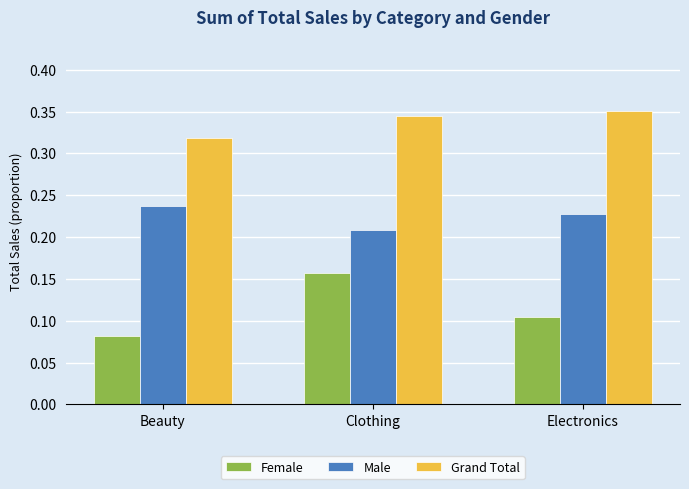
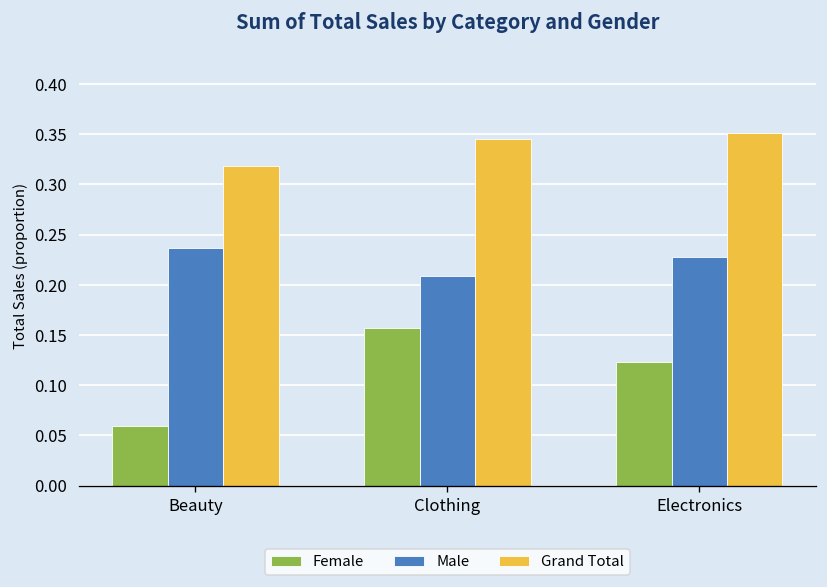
  {
    "Female": {
-     "Beauty": 0.08,
+     "Beauty": 0.06,
      "Clothing": 0.16,
-     "Electronics": 0.10
+     "Electronics": 0.12
    },
    "Male": {
      "Beauty": 0.24,
      "Clothing": 0.21,
      "Electronics": 0.23
    },
    "Grand Total": {
      "Beauty": 0.32,
      "Clothing": 0.35,
      "Electronics": 0.35
    }
  }
